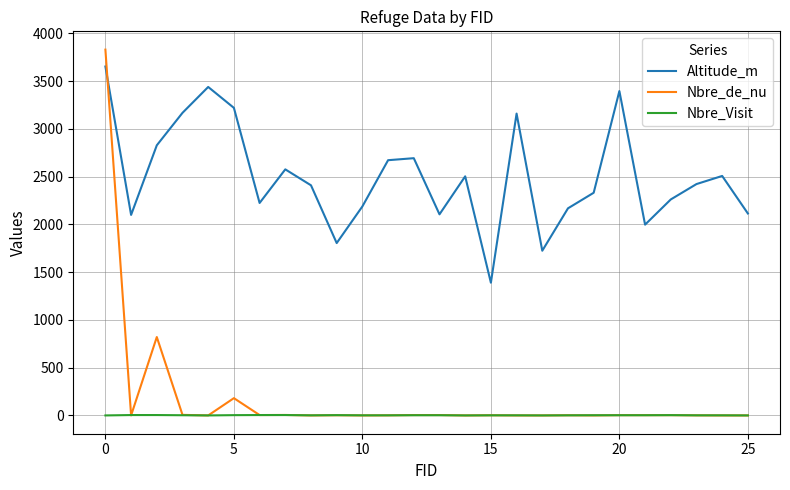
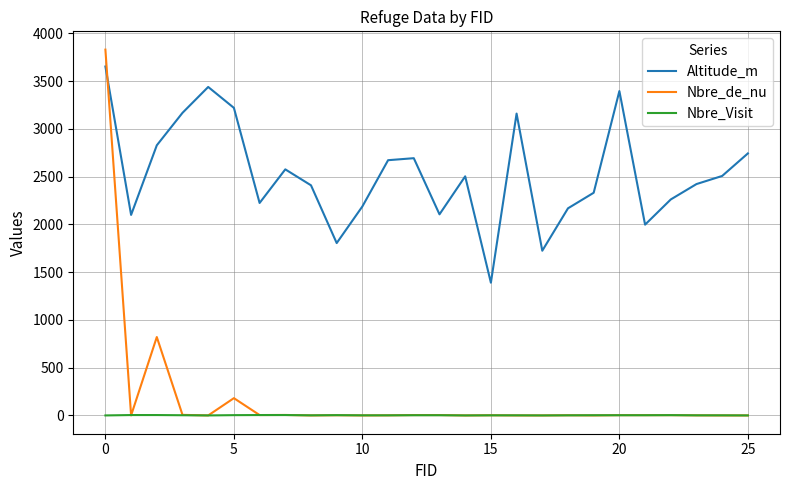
  {
    "Altitude_m": {
      "0": 3700,
      "5": 3200,
      "10": 2200,
      "15": 1400,
      "20": 3400,
-     "25": 2100
+     "25": 2700
    },
    "Nbre_de_nu": {
      "0": 3800,
      "5": 200
    },
    "Nbre_Visit": {
      "0": 0,
      "5": 0
    }
  }
